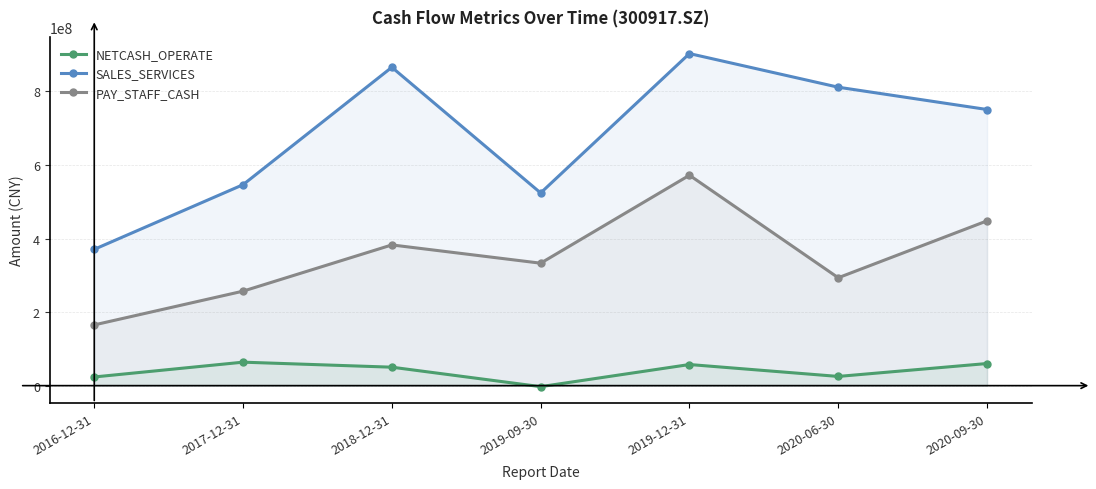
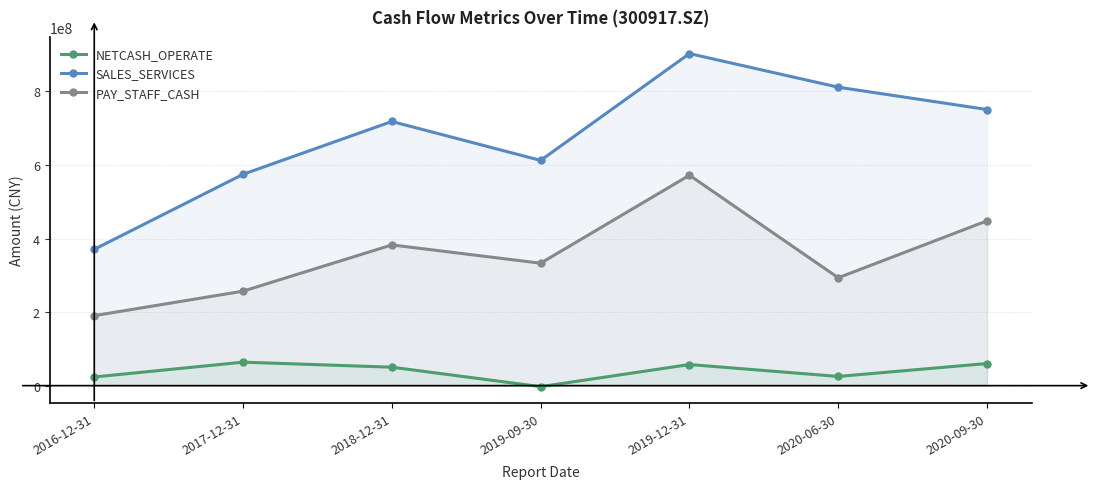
  {
    "SALES_SERVICES": {
      "2016-12-31": 370000000,
-     "2017-12-31": 550000000,
-     "2018-12-31": 870000000,
-     "2019-09-30": 520000000,
+     "2017-12-31": 570000000,
+     "2018-12-31": 720000000,
+     "2019-09-30": 610000000,
      "2019-12-31": 900000000,
      "2020-06-30": 810000000,
      "2020-09-30": 750000000
    },
    "PAY_STAFF_CASH": {
-     "2016-12-31": 170000000,
+     "2016-12-31": 190000000,
      "2017-12-31": 260000000,
      "2018-12-31": 380000000,
      "2019-09-30": 330000000,
      "2019-12-31": 570000000,
      "2020-06-30": 290000000,
      "2020-09-30": 450000000
    }
  }
